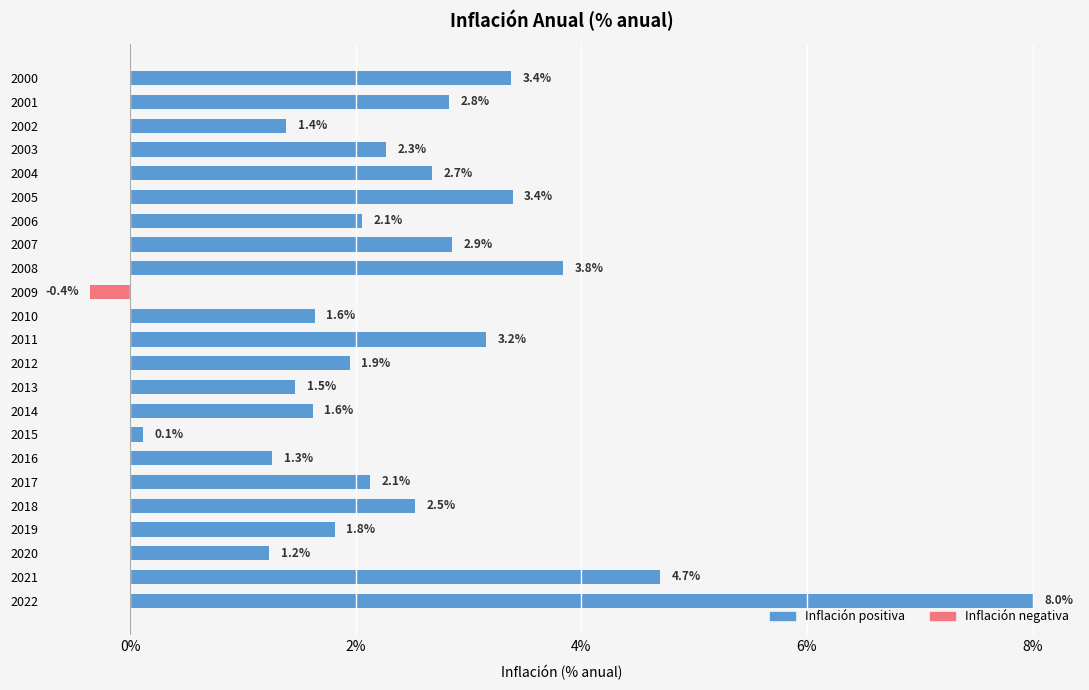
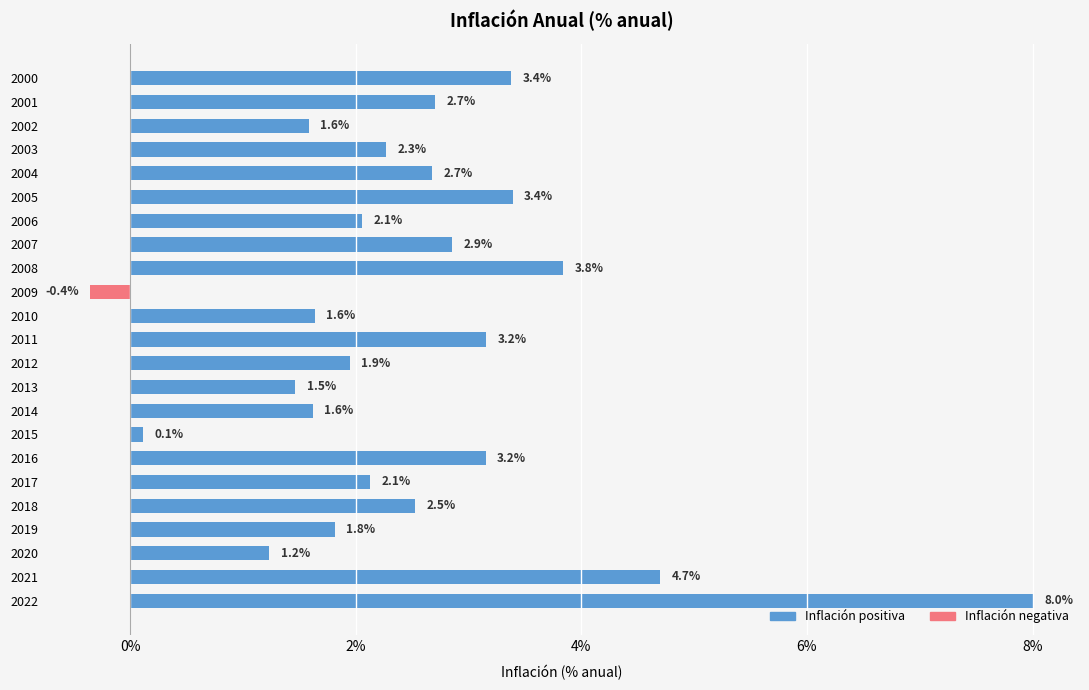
  {
    "Inflación positiva": {
      "2000": "3.4%",
-     "2001": "2.8%",
-     "2002": "1.4%",
+     "2001": "2.7%",
+     "2002": "1.6%",
      "2003": "2.3%",
      "2004": "2.7%",
      "2005": "3.4%",
      "2006": "2.1%",
      "2007": "2.9%",
      "2008": "3.8%",
      "2010": "1.6%",
      "2011": "3.2%",
      "2012": "1.9%",
      "2013": "1.5%",
      "2014": "1.6%",
      "2015": "0.1%",
-     "2016": "1.3%",
+     "2016": "3.2%",
      "2017": "2.1%",
      "2018": "2.5%",
      "2019": "1.8%",
      "2020": "1.2%",
      "2021": "4.7%",
      "2022": "8.0%"
    },
    "Inflación negativa": {
      "2009": "-0.4%"
    }
  }
